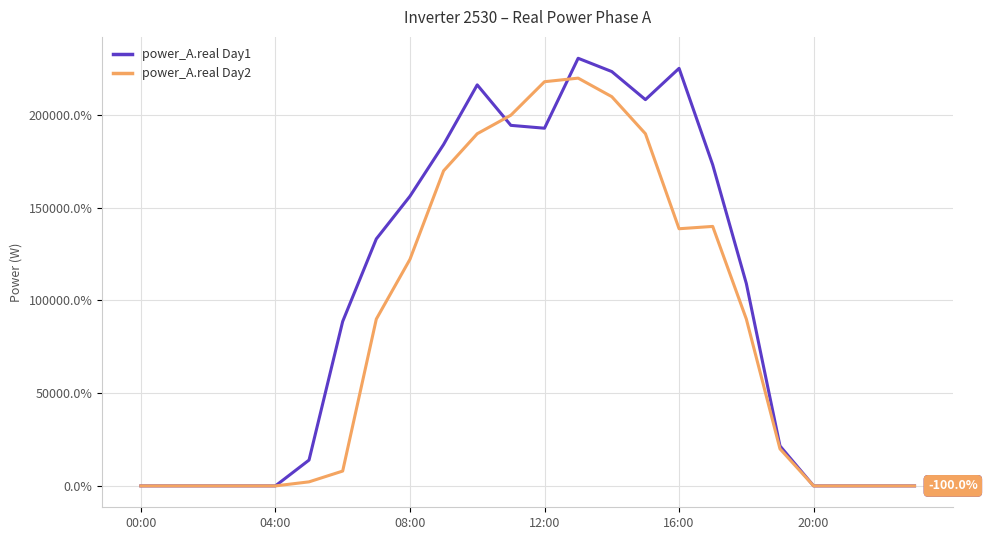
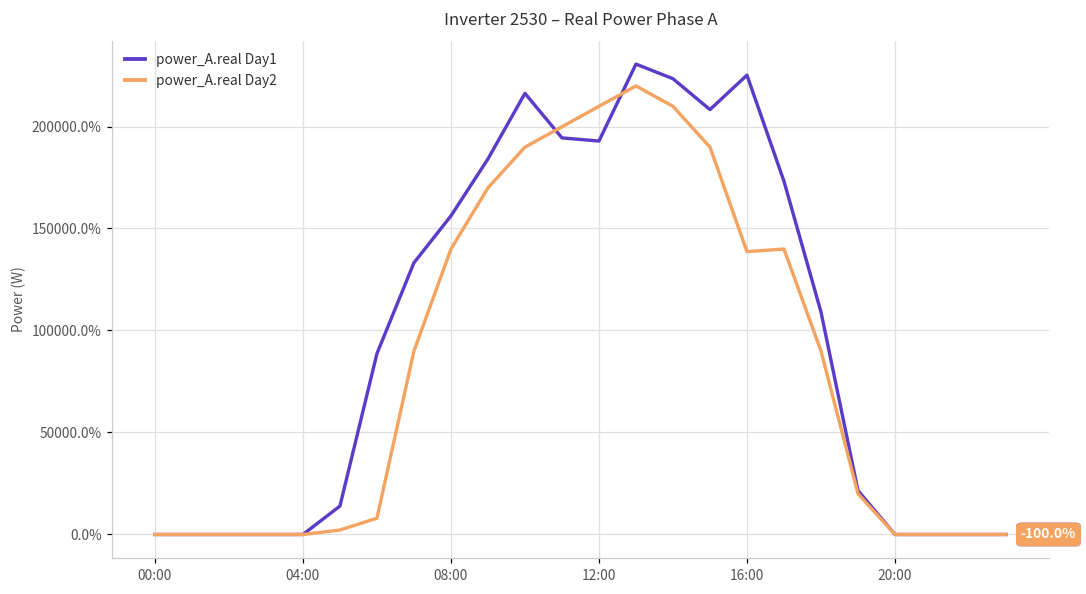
  {
    "power_A.real Day1": {
      "08:00": "156000%",
      "12:00": "193000%",
      "16:00": "225000%"
    },
    "power_A.real Day2": {
-     "08:00": "122000%",
-     "12:00": "218000%",
+     "08:00": "140000%",
+     "12:00": "210000%",
      "16:00": "139000%"
    }
  }
